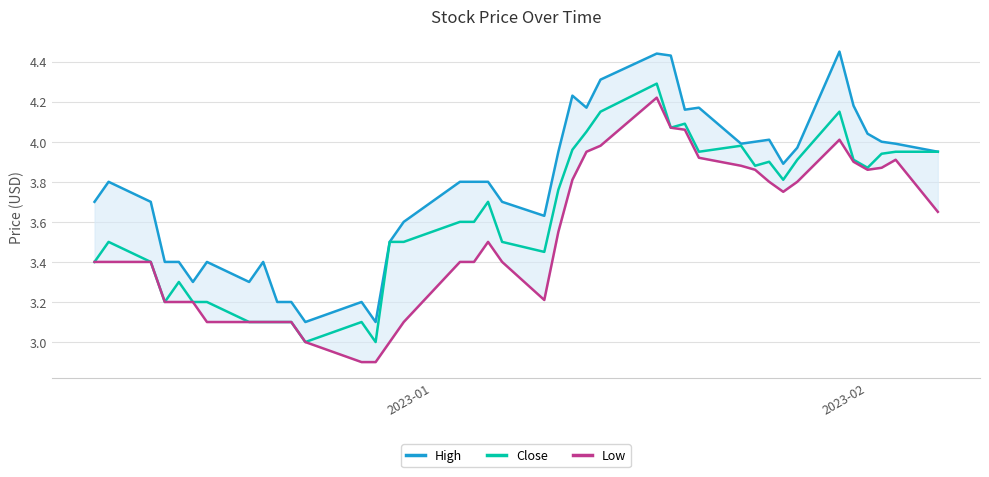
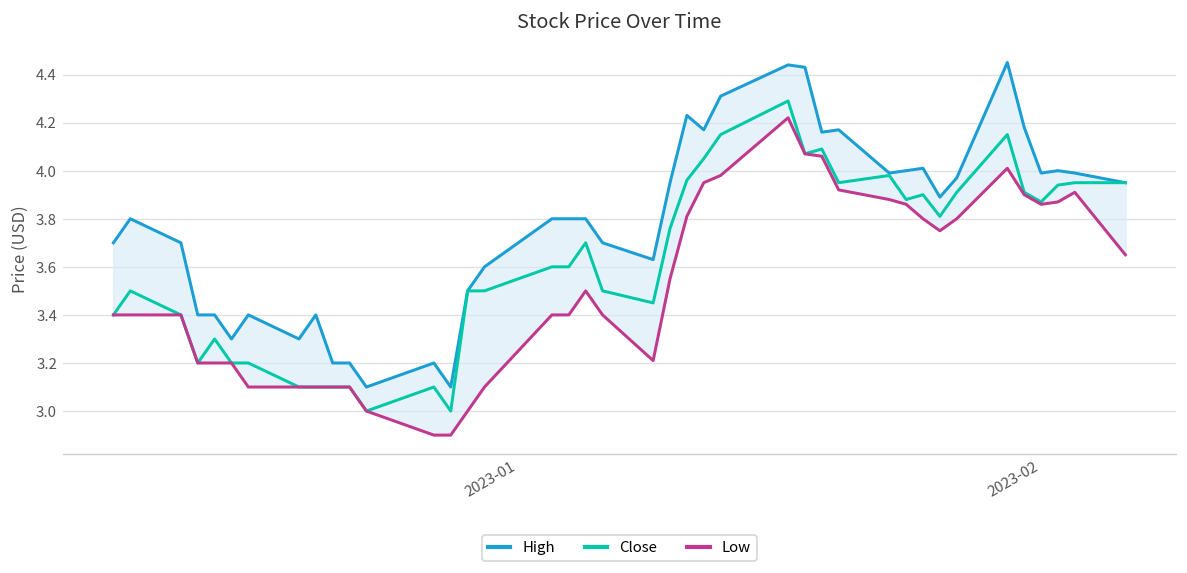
  {
    "High": {
-     "2023-02": 4.04
+     "2023-02": 3.99
    }
  }
